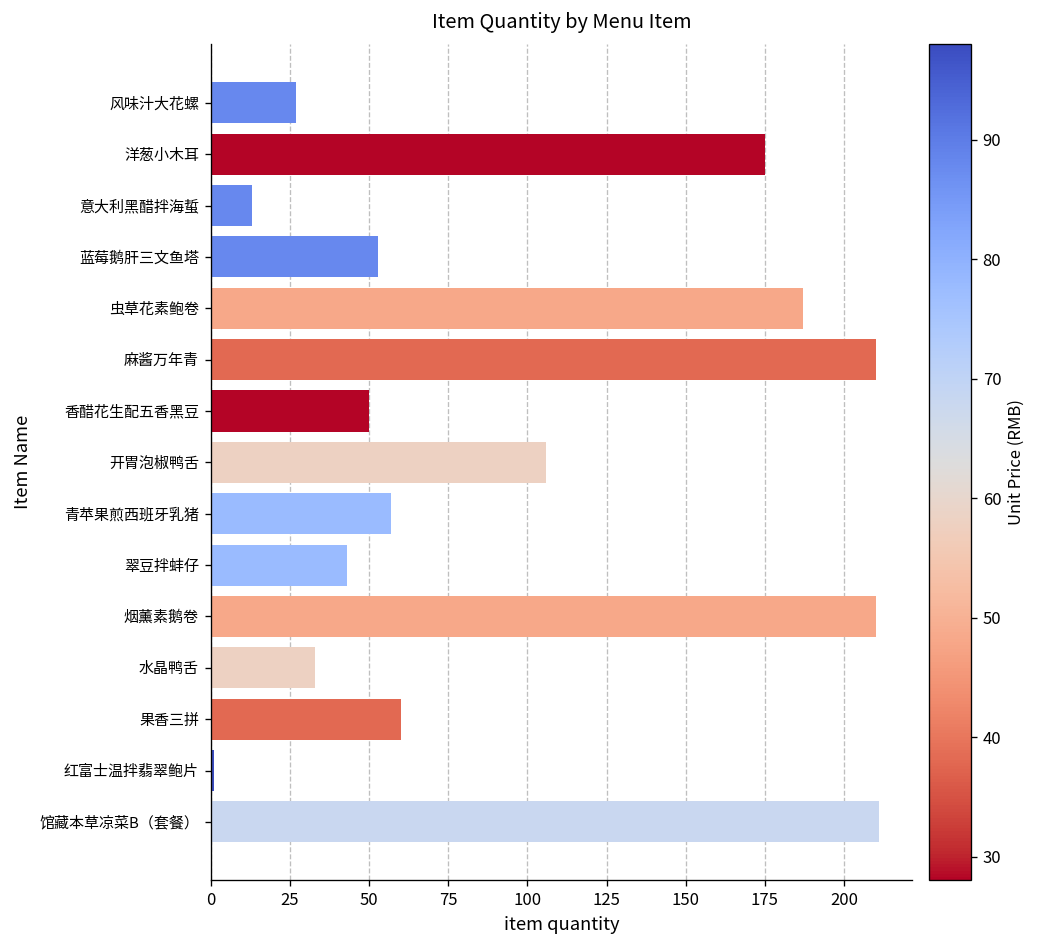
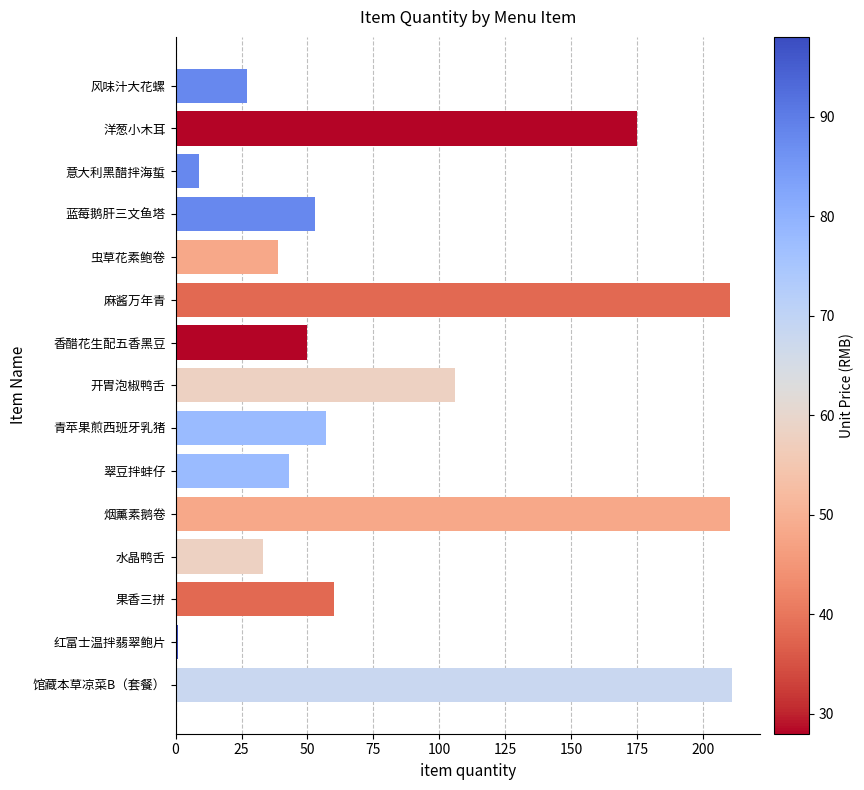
  {
    "风味汁大花螺": 27,
    "洋葱小木耳": 175,
-   "意大利黑醋拌海蜇": 13,
+   "意大利黑醋拌海蜇": 9,
    "蓝莓鹅肝三文鱼塔": 53,
-   "虫草花素鲍卷": 187,
+   "虫草花素鲍卷": 39,
    "麻酱万年青": 210,
    "香醋花生配五香黑豆": 50,
    "开胃泡椒鸭舌": 106,
    "青苹果煎西班牙乳猪": 57,
    "翠豆拌蚌仔": 43,
    "烟薰素鹅卷": 210,
    "水晶鸭舌": 33,
    "果香三拼": 60,
    "红富士温拌翡翠鲍片": 1,
    "馆藏本草凉菜B（套餐）": 211
  }
